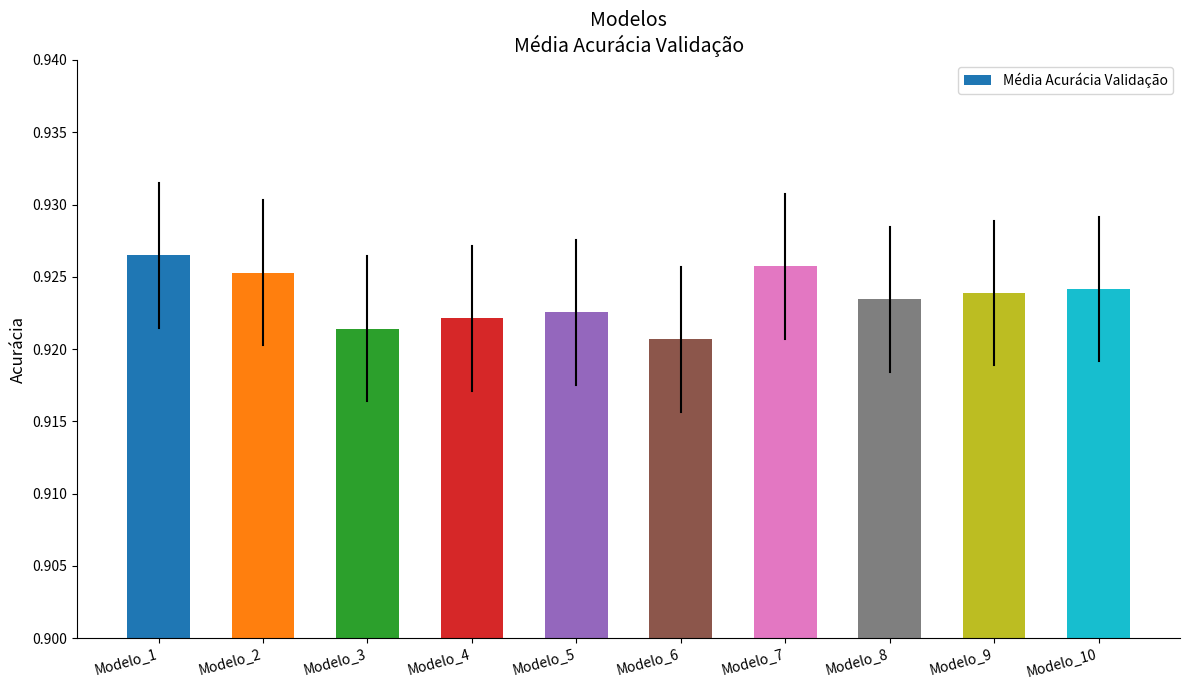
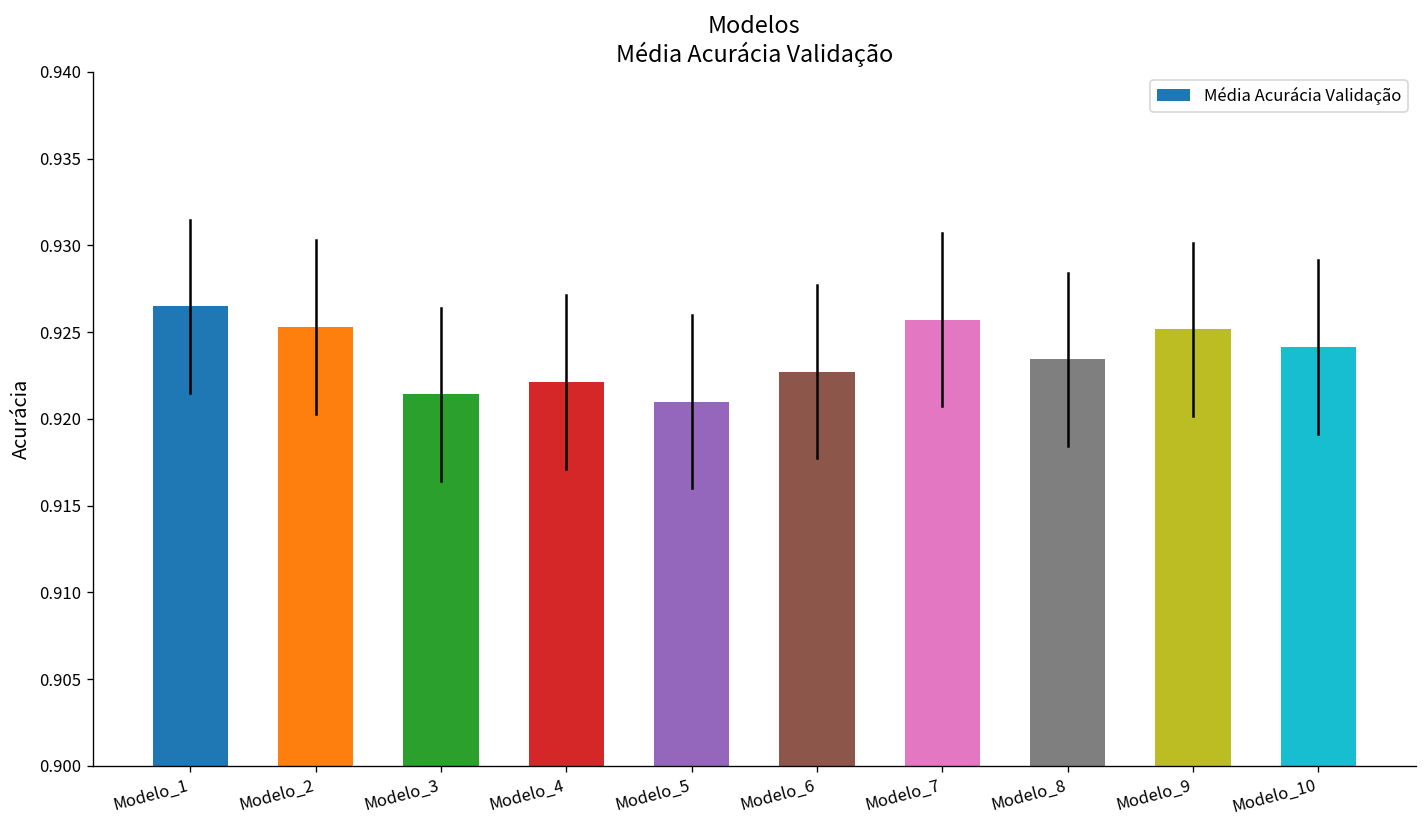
  {
    "Média Acurácia Validação": {
      "Modelo_1": 0.9265,
      "Modelo_2": 0.9253,
      "Modelo_3": 0.9214,
      "Modelo_4": 0.9221,
-     "Modelo_5": 0.9226,
-     "Modelo_6": 0.9207,
+     "Modelo_5": 0.9210,
+     "Modelo_6": 0.9227,
      "Modelo_7": 0.9257,
      "Modelo_8": 0.9234,
-     "Modelo_9": 0.9239,
+     "Modelo_9": 0.9252,
      "Modelo_10": 0.9242
    }
  }
